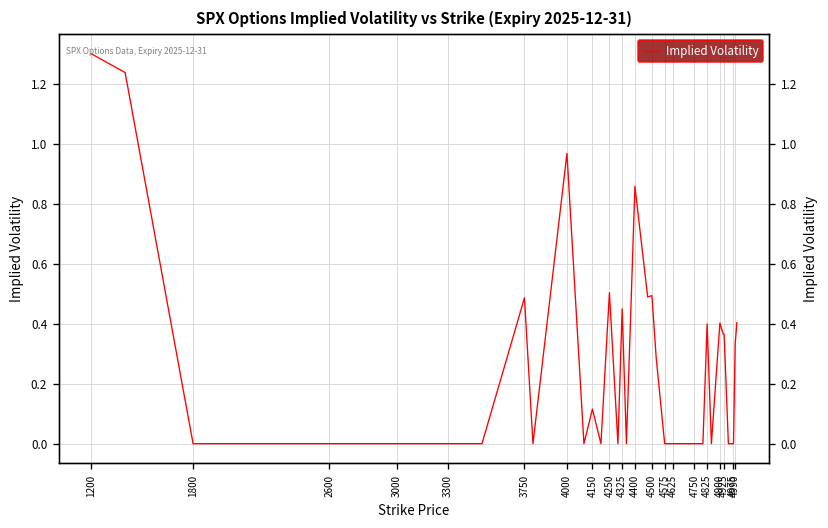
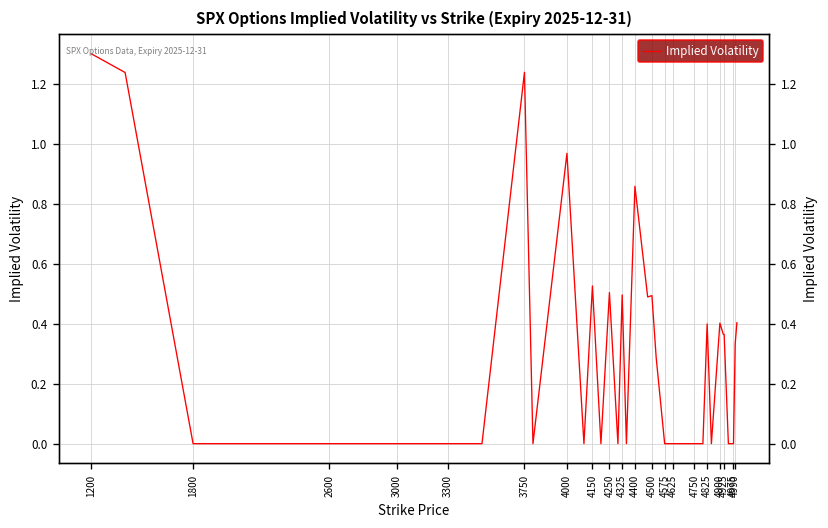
  {
    "1800": 0.00,
    "2600": 0.00,
    "3000": 0.00,
    "3300": 0.00,
-   "3750": 0.49,
+   "3750": 1.24,
    "4000": 0.97,
-   "4150": 0.12,
+   "4150": 0.53,
    "4250": 0.50,
-   "4325": 0.45,
+   "4325": 0.50,
    "4400": 0.86,
    "4500": 0.49,
    "4575": 0.00,
    "4625": 0.00,
    "4750": 0.00,
    "4825": 0.40,
    "4900": 0.40,
    "4925": 0.36,
    "4975": 0.00,
    "4990": 0.33
  }
